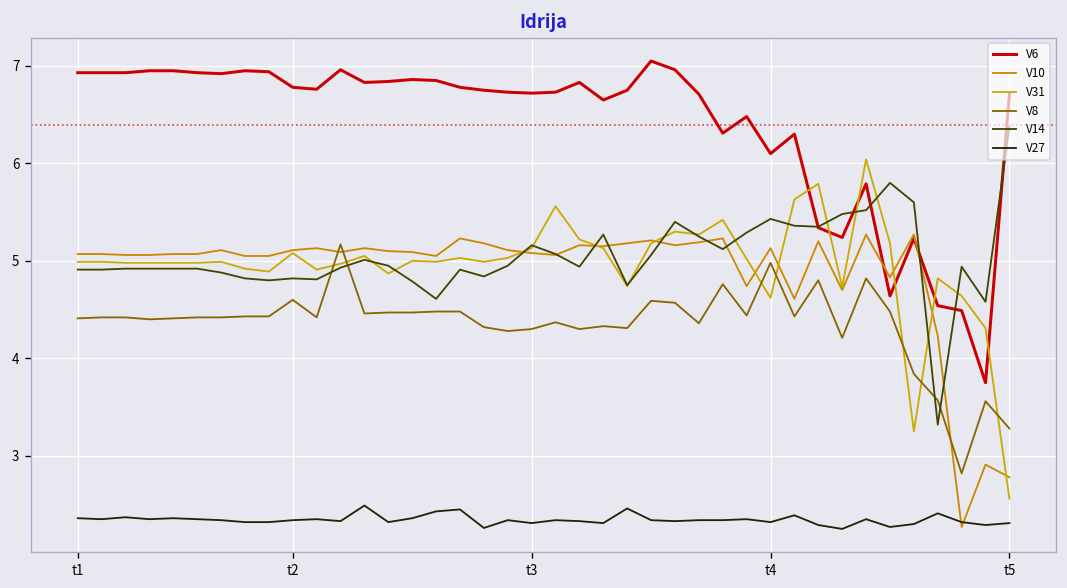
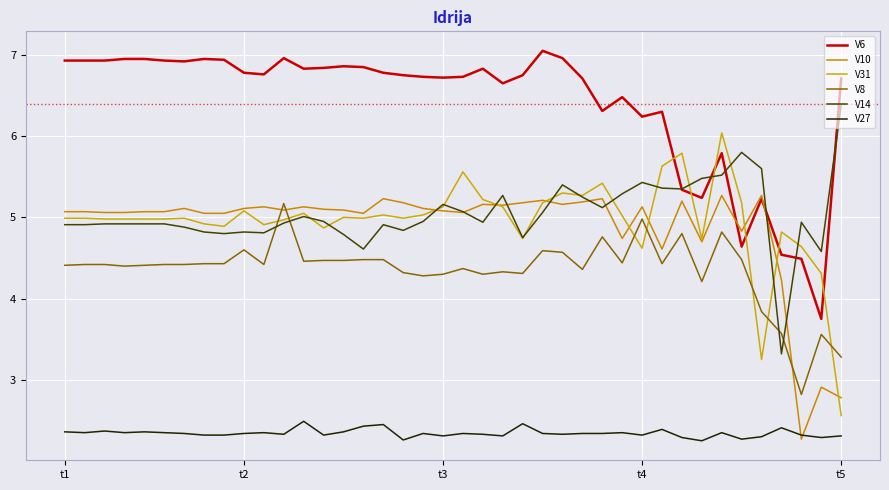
  {
    "V6": {
      "t1": 6.9,
      "t2": 6.8,
      "t3": 6.7,
-     "t4": 6.1
+     "t4": 6.2
    },
    "V8": {
      "t1": 4.4,
      "t2": 4.6,
      "t3": 4.3,
      "t4": 5.0,
      "t5": 3.3
    }
  }
